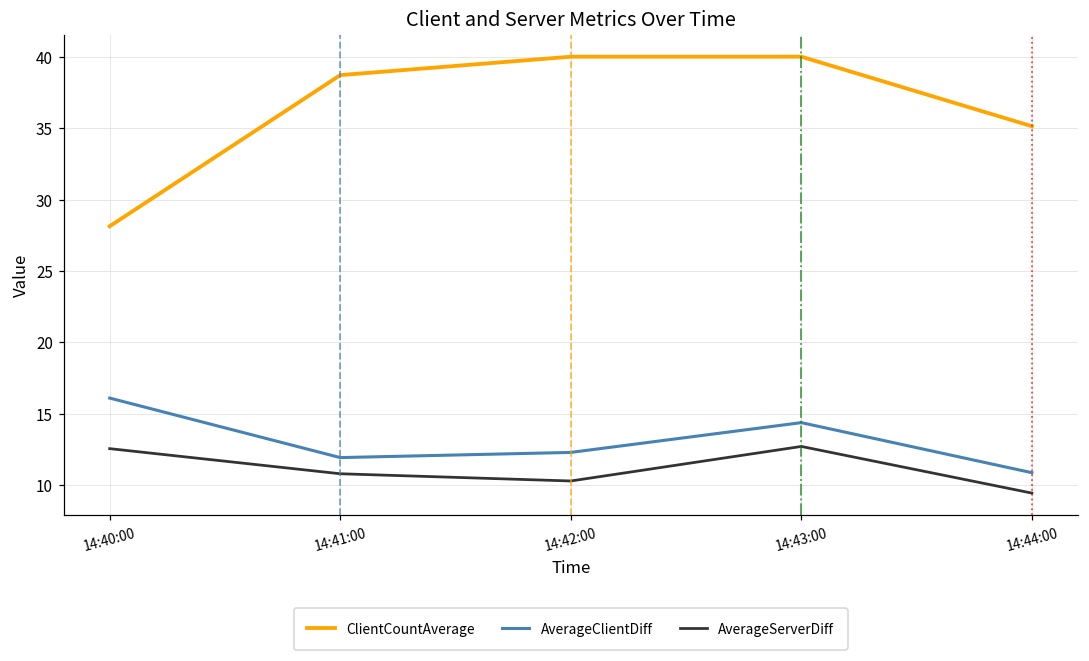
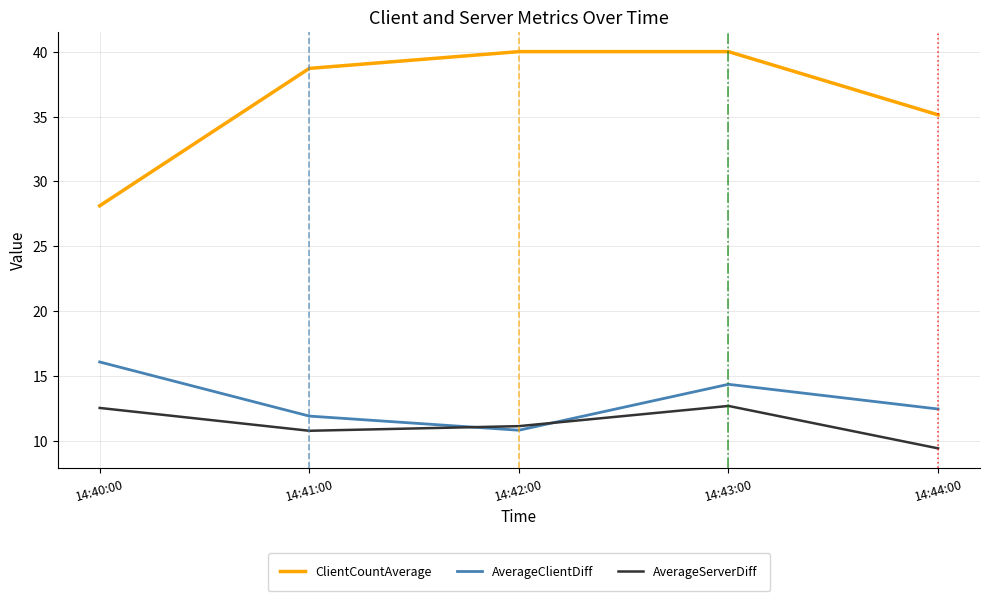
  {
    "ClientCountAverage": {
      "14:40:00": 28.1,
      "14:41:00": 38.7,
      "14:42:00": 40.0,
      "14:43:00": 40.0,
      "14:44:00": 35.1
    },
    "AverageClientDiff": {
      "14:40:00": 16.1,
      "14:41:00": 11.9,
-     "14:42:00": 12.3,
+     "14:42:00": 10.8,
      "14:43:00": 14.4,
-     "14:44:00": 10.9
+     "14:44:00": 12.5
    },
    "AverageServerDiff": {
      "14:40:00": 12.6,
      "14:41:00": 10.8,
-     "14:42:00": 10.3,
+     "14:42:00": 11.2,
      "14:43:00": 12.7,
      "14:44:00": 9.4
    }
  }
